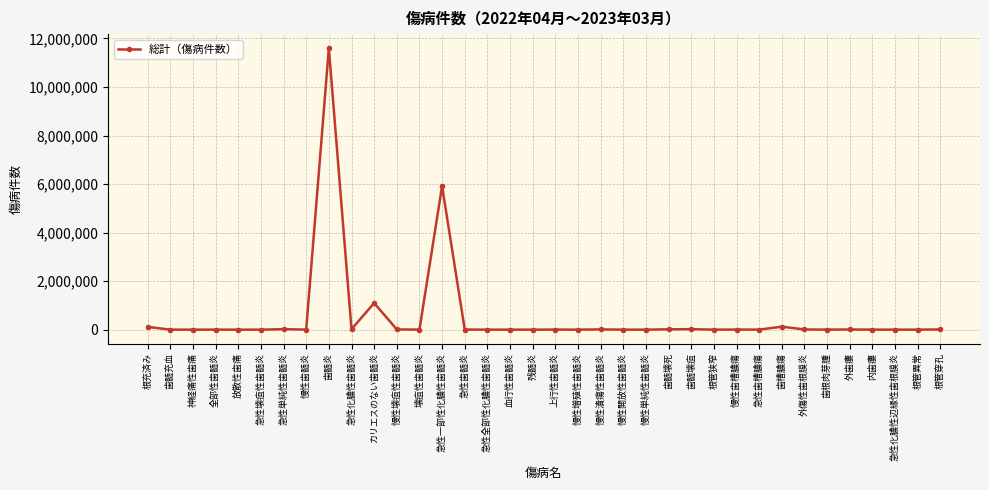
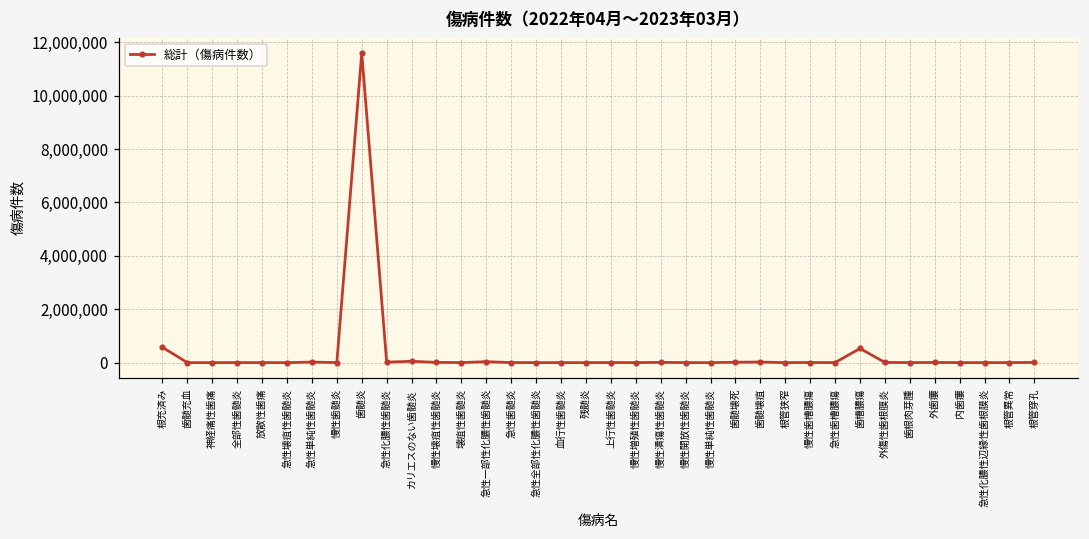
  {
-   "根充済み": "100,000",
+   "根充済み": "600,000",
    "歯髄充血": "0",
    "神経痛性歯痛": "0",
    "全部性歯髄炎": "0",
    "放散性歯痛": "0",
    "急性壊疽性歯髄炎": "0",
    "急性単純性歯髄炎": "0",
    "慢性歯髄炎": "0",
    "歯髄炎": "11,600,000",
    "急性化膿性歯髄炎": "0",
-   "カリエスのない歯髄炎": "1,100,000",
+   "カリエスのない歯髄炎": "0",
    "慢性壊疽性歯髄炎": "0",
    "壊疽性歯髄炎": "0",
-   "急性一部性化膿性歯髄炎": "5,900,000",
+   "急性一部性化膿性歯髄炎": "0",
    "急性歯髄炎": "0",
    "急性全部性化膿性歯髄炎": "0",
    "血行性歯髄炎": "0",
    "残髄炎": "0",
    "上行性歯髄炎": "0",
    "慢性増殖性歯髄炎": "0",
    "慢性潰瘍性歯髄炎": "0",
    "慢性開放性歯髄炎": "0",
    "慢性単純性歯髄炎": "0",
    "歯髄壊死": "0",
    "歯髄壊疽": "0",
    "根管狭窄": "0",
    "慢性歯槽膿瘍": "0",
    "急性歯槽膿瘍": "0",
-   "歯槽膿瘍": "100,000",
+   "歯槽膿瘍": "500,000",
    "外傷性歯根膜炎": "0",
    "歯根肉芽腫": "0",
    "外歯瘻": "0",
    "内歯瘻": "0",
    "急性化膿性辺縁性歯根膜炎": "0",
    "根管異常": "0",
    "根管穿孔": "0"
  }
